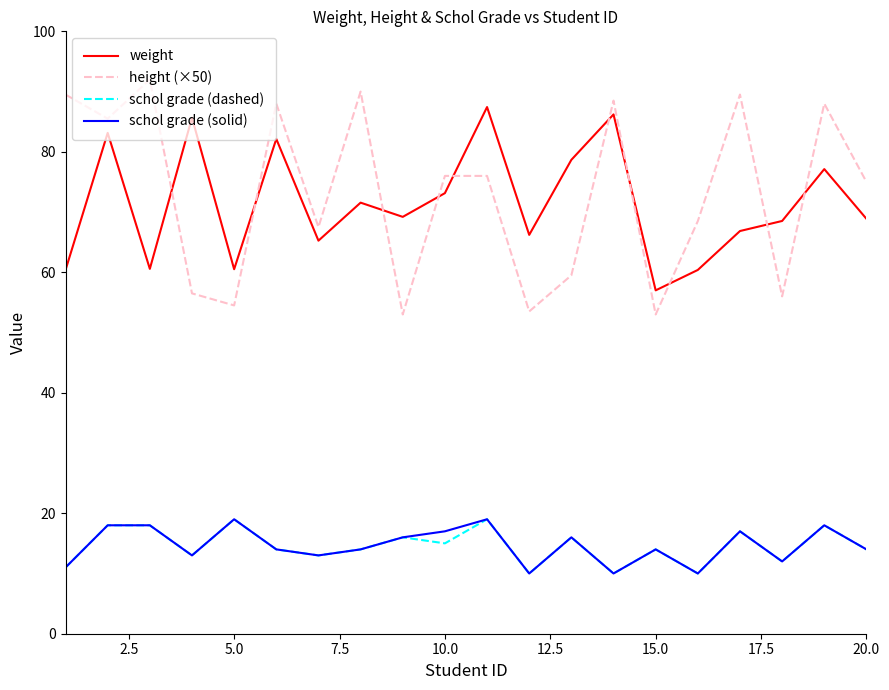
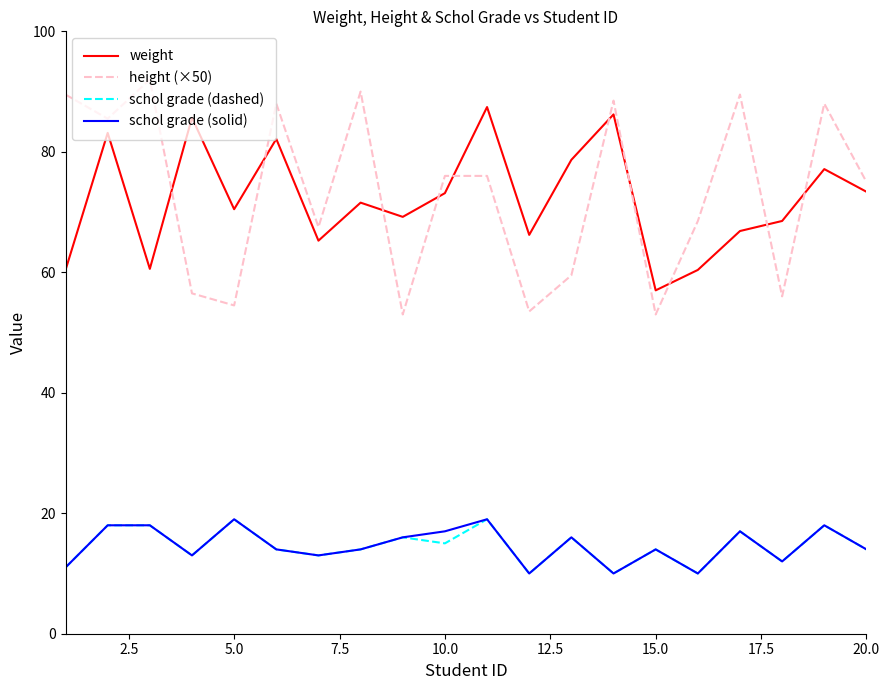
  {
    "weight": {
-     "5.0": 61,
+     "5.0": 70,
      "10.0": 73,
      "15.0": 57,
-     "20.0": 69
+     "20.0": 73
    },
    "height (×50)": {
      "5.0": 55,
      "10.0": 76,
      "15.0": 53,
      "20.0": 75
    },
    "schol grade (dashed)": {
      "10.0": 15
    },
    "schol grade (solid)": {
      "10.0": 17
    }
  }
